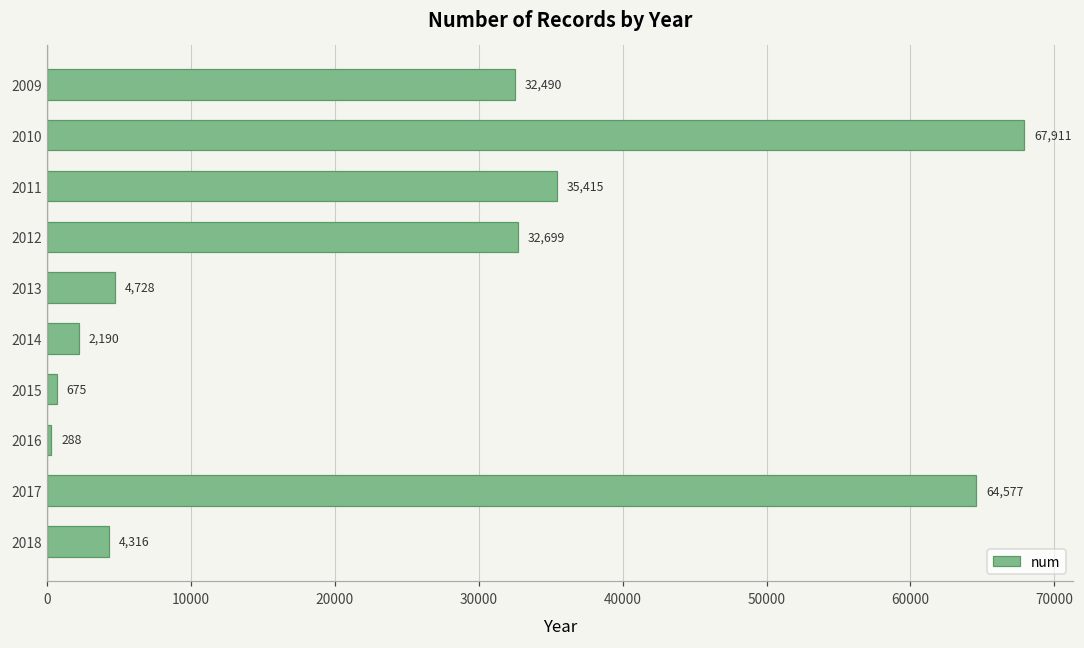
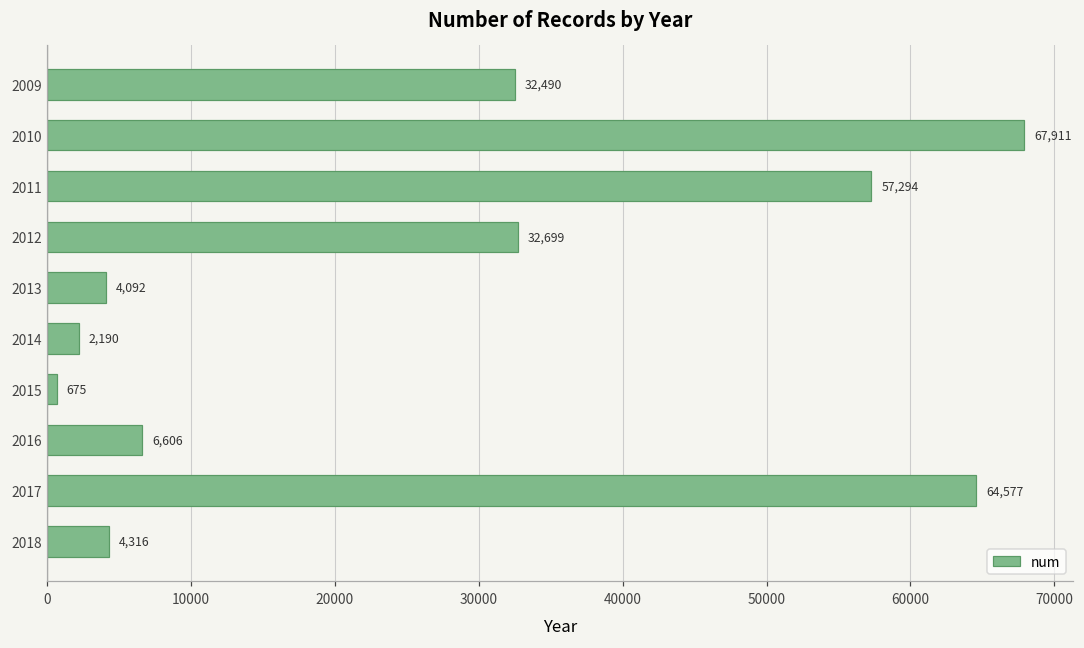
  {
    "2009": "32,490",
    "2010": "67,911",
-   "2011": "35,415",
+   "2011": "57,294",
    "2012": "32,699",
-   "2013": "4,728",
+   "2013": "4,092",
    "2014": "2,190",
    "2015": "675",
-   "2016": "288",
+   "2016": "6,606",
    "2017": "64,577",
    "2018": "4,316"
  }
